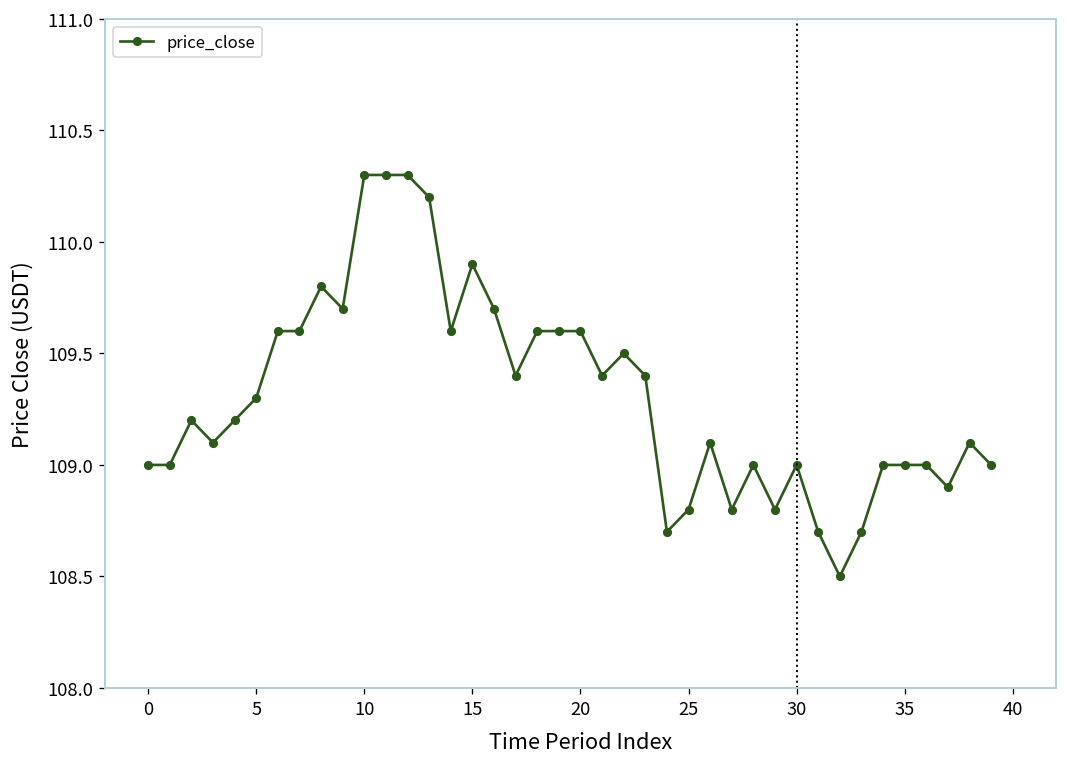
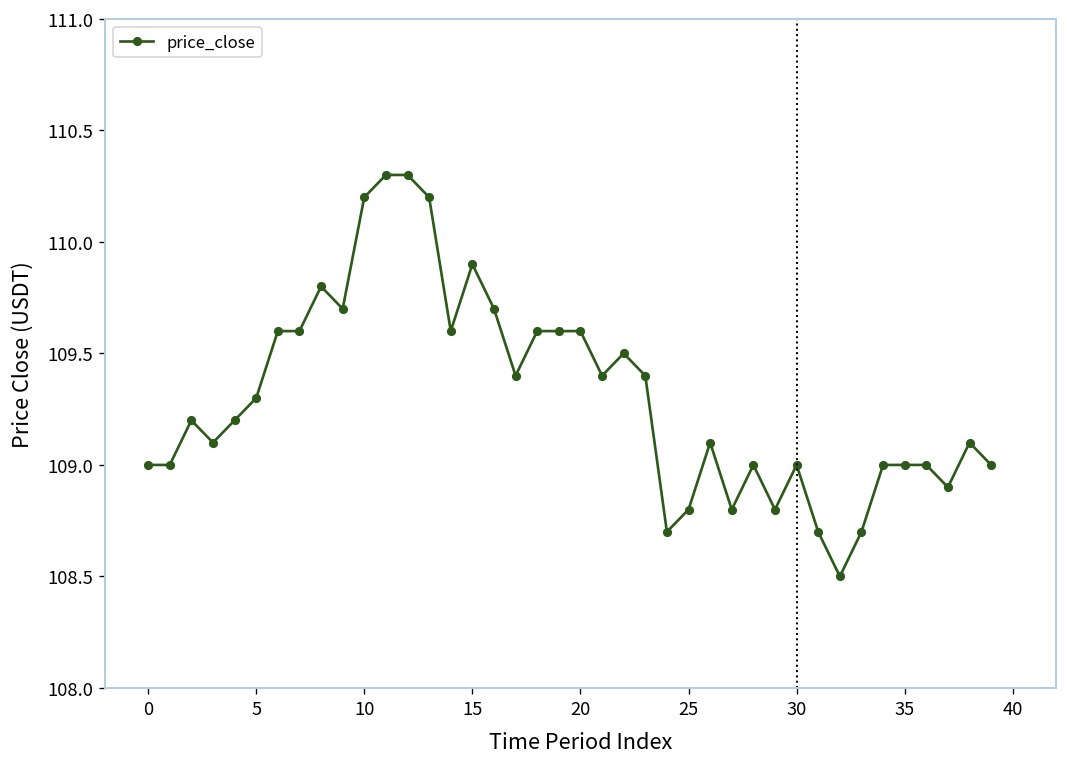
  {
    "0": 109.0,
    "5": 109.3,
-   "10": 110.3,
+   "10": 110.2,
    "15": 109.9,
    "20": 109.6,
    "25": 108.8,
    "30": 109.0,
    "35": 109.0
  }
